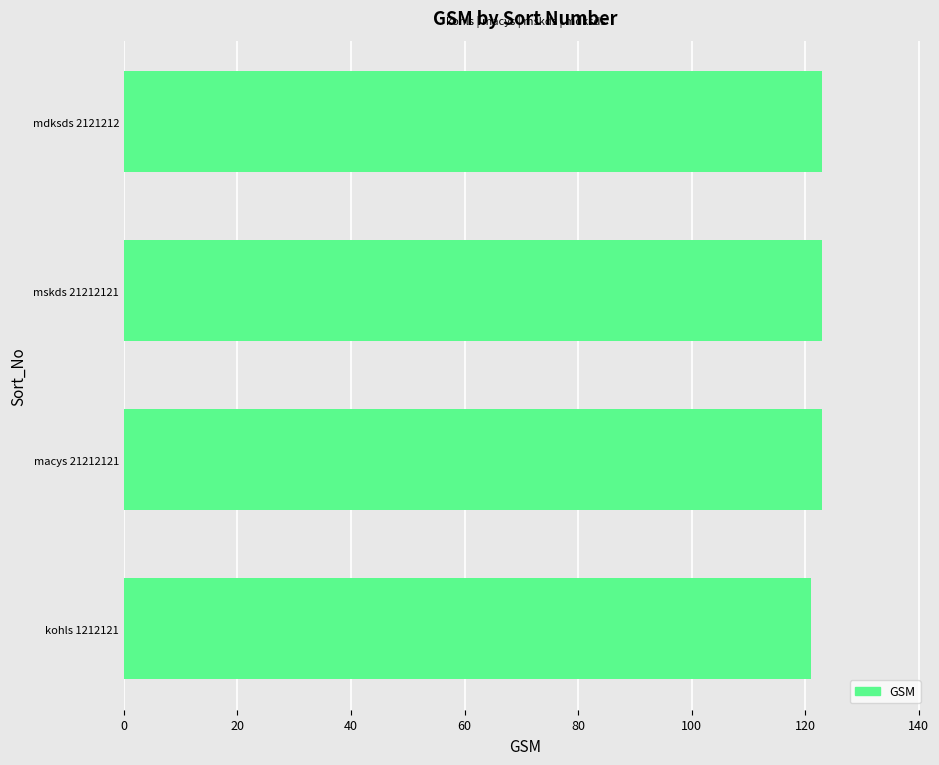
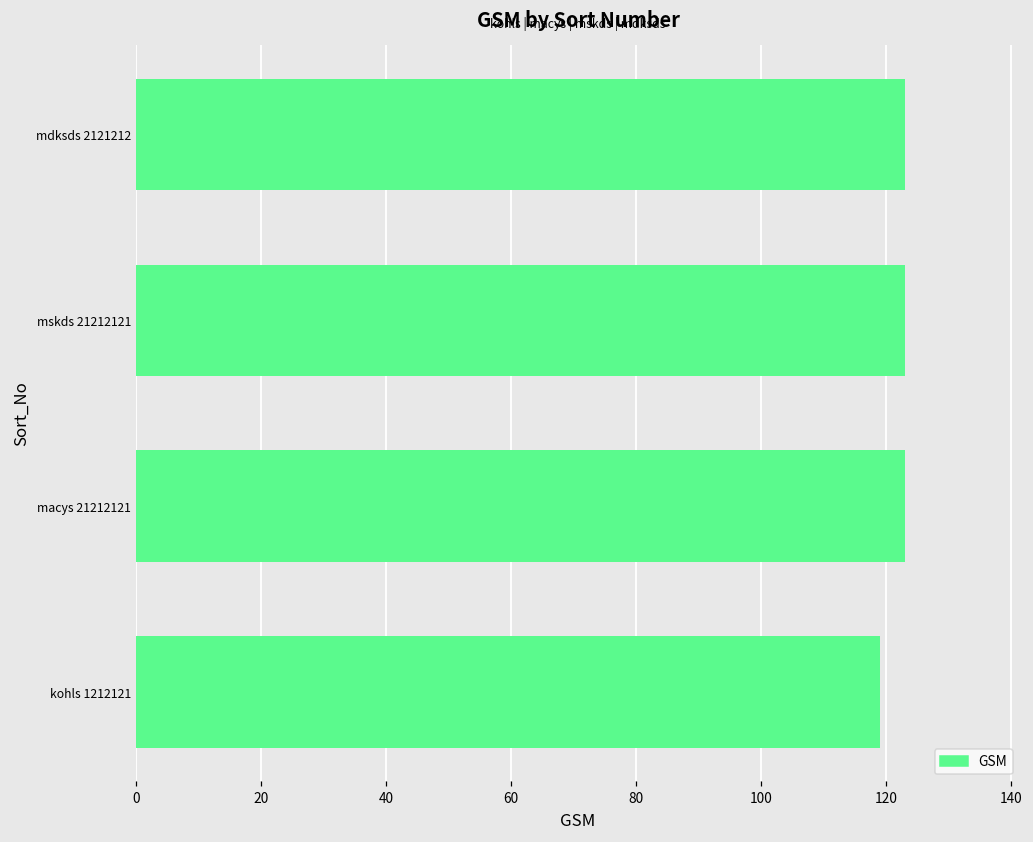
  {
    "mdksds 2121212": 123,
    "mskds 21212121": 123,
    "macys 21212121": 123,
-   "kohls 1212121": 121
+   "kohls 1212121": 119
  }
